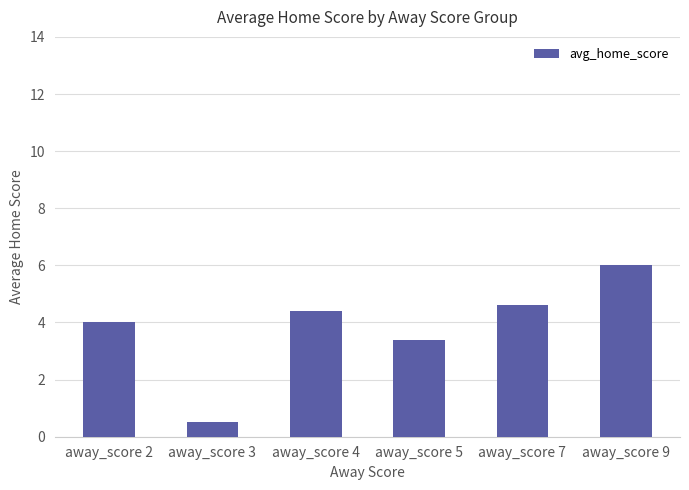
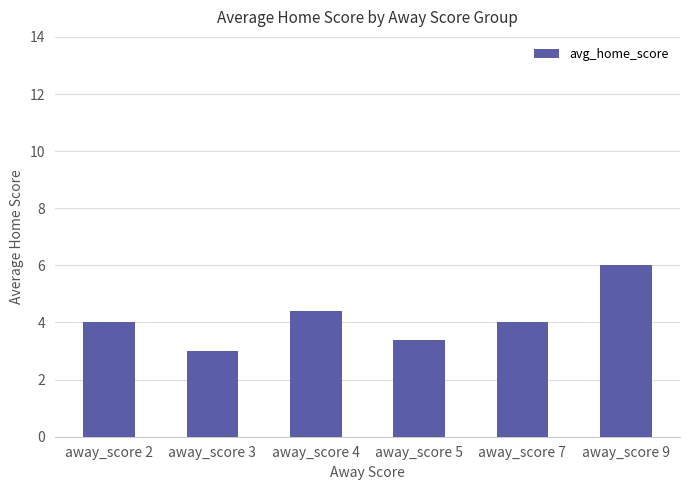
  {
    "away_score 2": 4.0,
-   "away_score 3": 0.5,
+   "away_score 3": 3.0,
    "away_score 4": 4.4,
    "away_score 5": 3.4,
-   "away_score 7": 4.6,
+   "away_score 7": 4.0,
    "away_score 9": 6.0
  }
